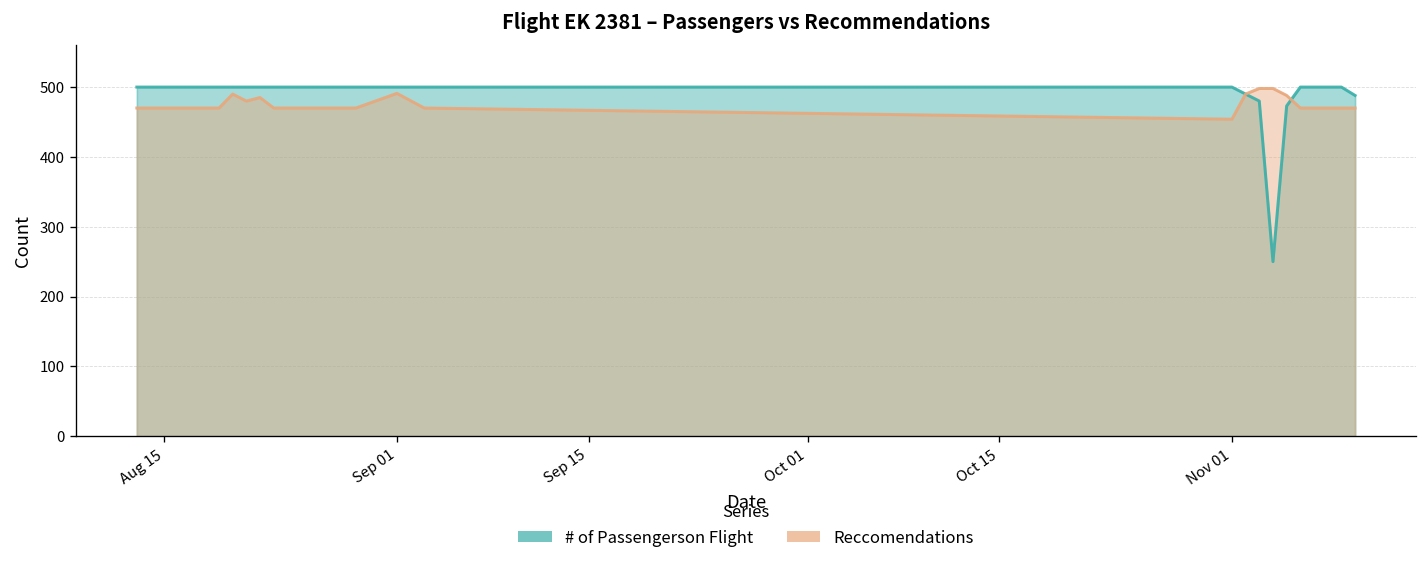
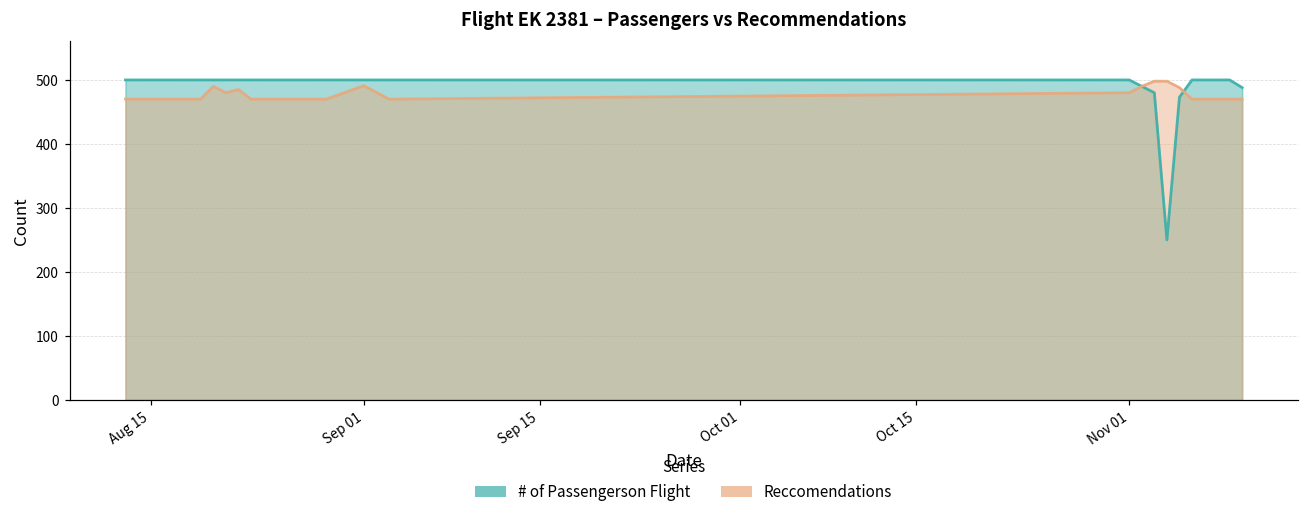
  {
    "# of Passengerson Flight": {
      "Sep 01": 500,
      "Nov 01": 500
    },
    "Reccomendations": {
      "Sep 01": 490,
-     "Nov 01": 450
+     "Nov 01": 480
    }
  }
